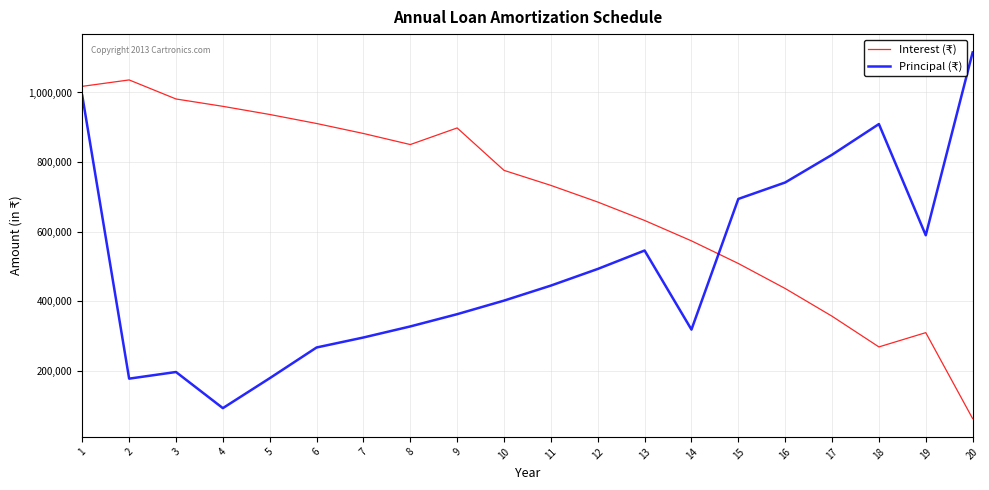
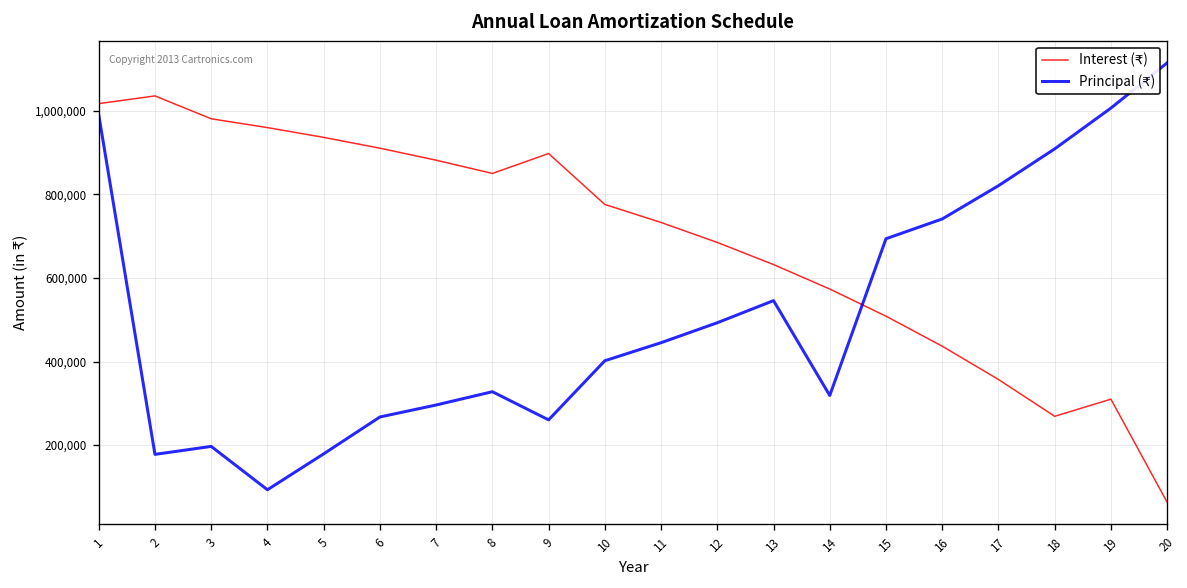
  {
    "Interest (₹)": {
      "1": "1,020,000",
      "3": "980,000",
      "4": "960,000",
      "5": "940,000",
      "6": "910,000",
      "7": "880,000",
      "8": "850,000",
      "9": "900,000",
      "10": "780,000",
      "11": "730,000",
      "12": "690,000",
      "13": "630,000",
      "14": "570,000",
      "15": "510,000",
      "16": "440,000",
      "17": "360,000",
      "18": "270,000",
      "19": "310,000",
      "20": "60,000"
    },
    "Principal (₹)": {
      "1": "990,000",
      "2": "180,000",
      "3": "200,000",
      "4": "90,000",
      "5": "180,000",
      "6": "270,000",
      "7": "300,000",
      "8": "330,000",
-     "9": "360,000",
+     "9": "260,000",
      "10": "400,000",
      "11": "450,000",
      "12": "490,000",
      "13": "550,000",
      "14": "320,000",
      "15": "690,000",
      "16": "740,000",
      "17": "820,000",
      "18": "910,000",
-     "19": "590,000",
+     "19": "1,010,000",
      "20": "1,120,000"
    }
  }
